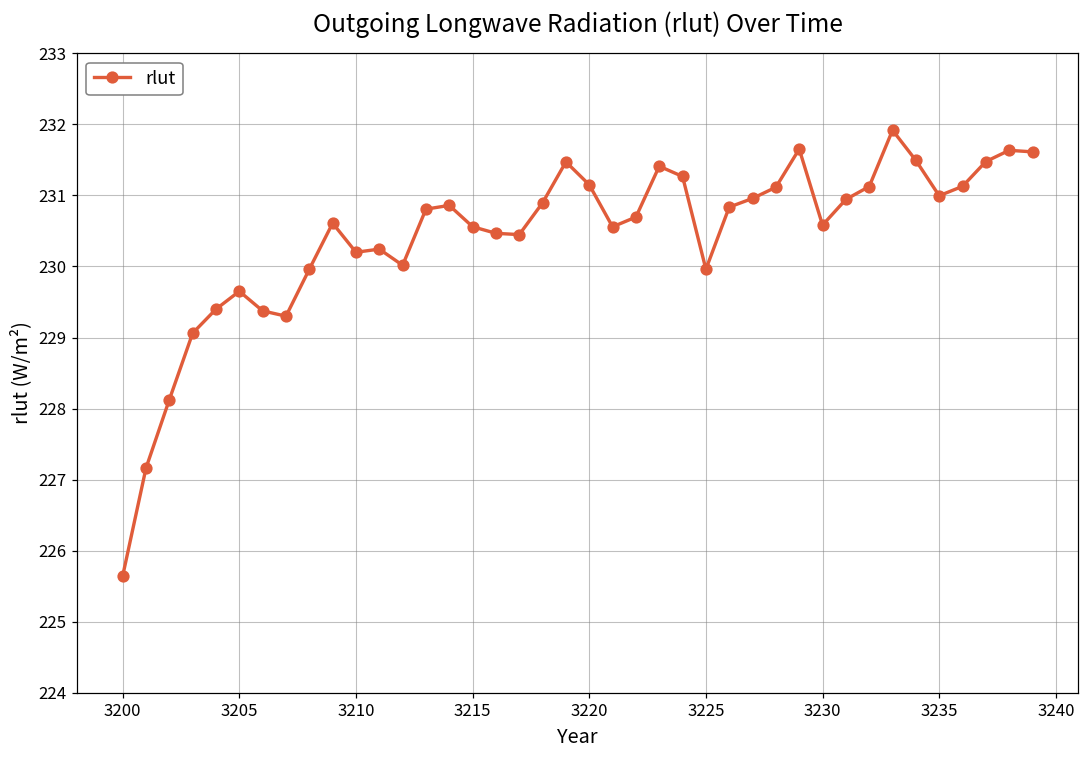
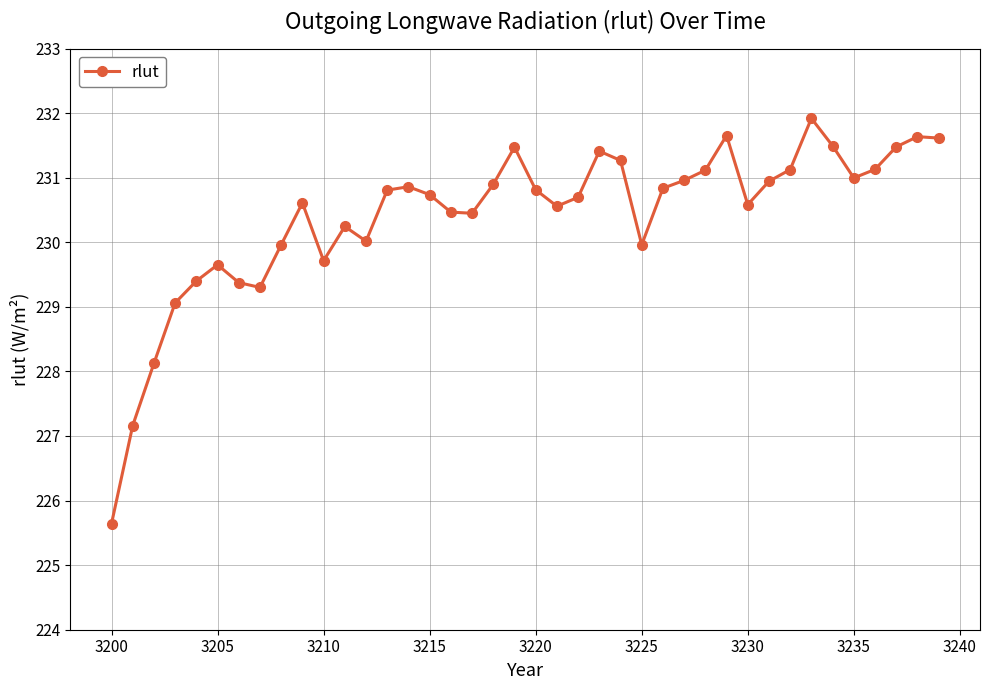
  {
    "3200": 225.6,
    "3205": 229.7,
-   "3210": 230.2,
-   "3215": 230.6,
-   "3220": 231.2,
+   "3210": 229.7,
+   "3215": 230.7,
+   "3220": 230.8,
    "3225": 230.0,
    "3230": 230.6,
    "3235": 231.0
  }
